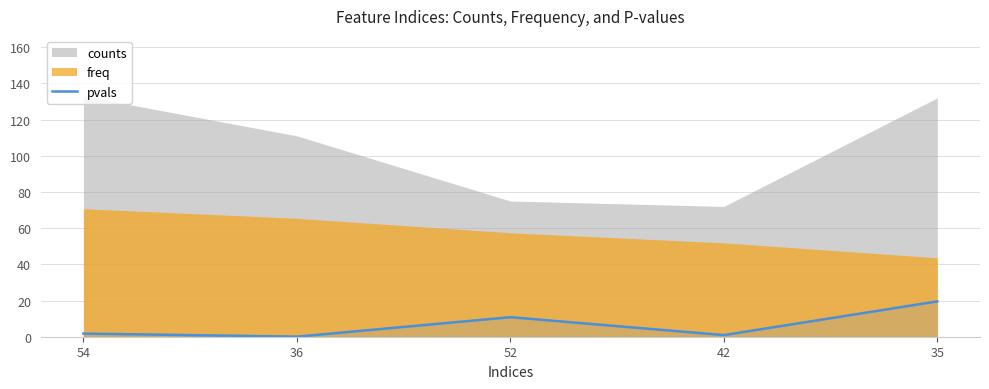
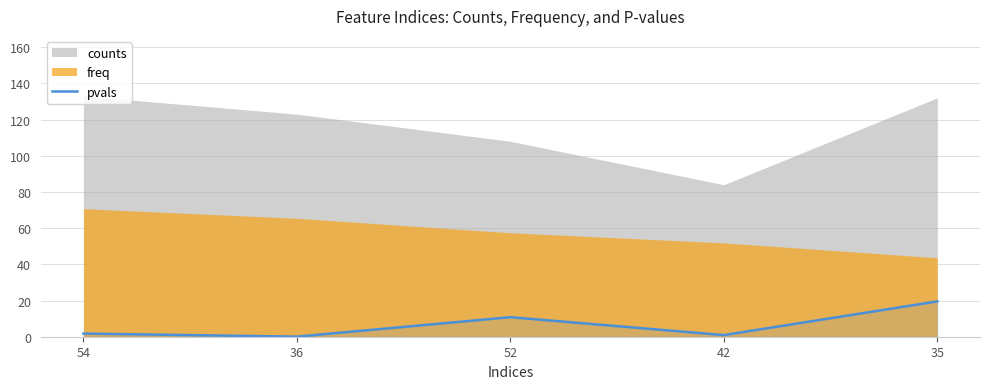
  {
    "pvals": {
      "54": 2,
      "36": 0,
      "52": 11,
      "42": 1,
      "35": 20
    },
    "counts": {
-     "36": 111,
-     "52": 75,
-     "42": 72,
+     "36": 123,
+     "52": 108,
+     "42": 84,
      "35": 132
    },
    "freq": {
      "54": 71,
      "36": 65,
      "52": 57,
      "42": 52,
      "35": 44
    }
  }
